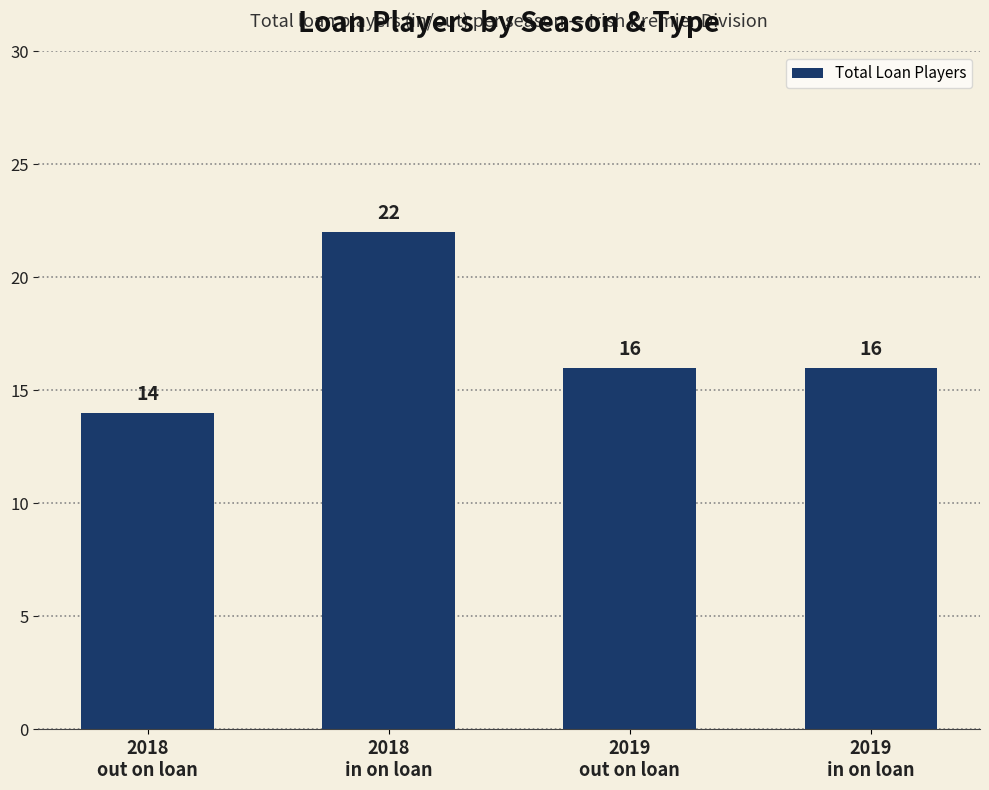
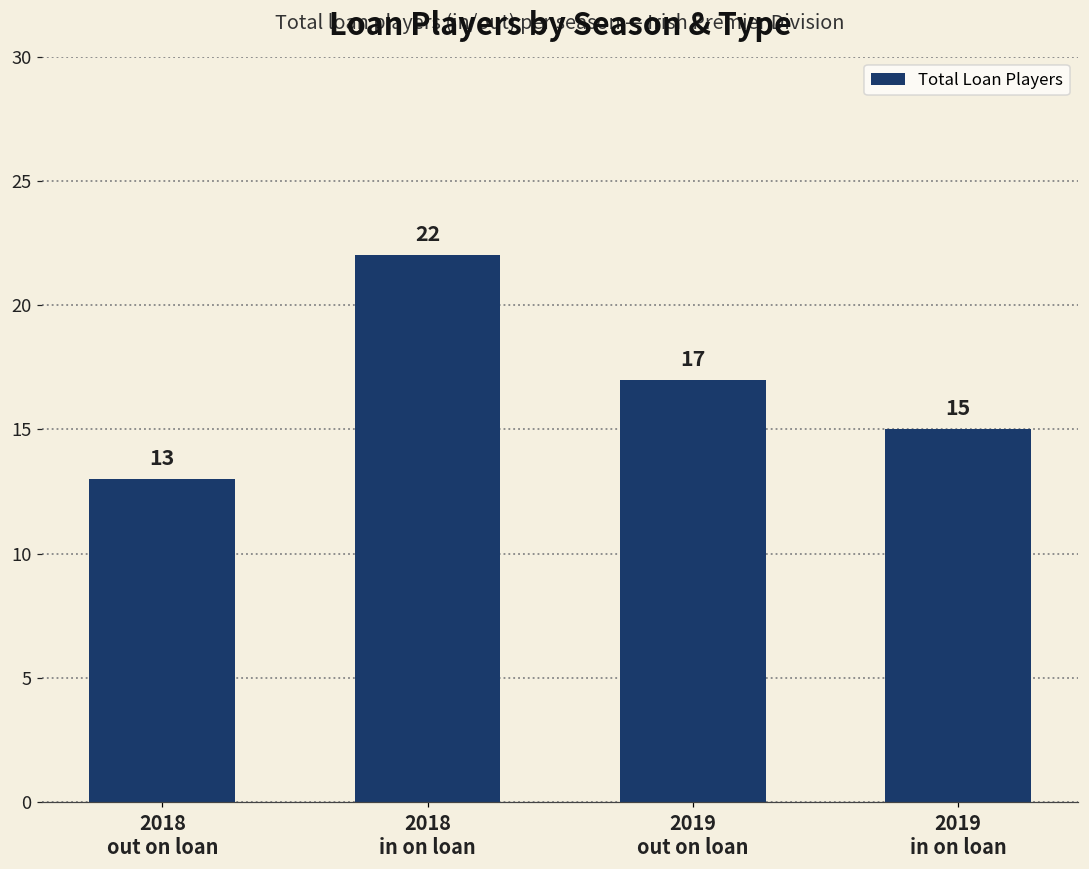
  {
-   "2018 out on loan": 14,
+   "2018 out on loan": 13,
    "2018 in on loan": 22,
-   "2019 out on loan": 16,
-   "2019 in on loan": 16
+   "2019 out on loan": 17,
+   "2019 in on loan": 15
  }
